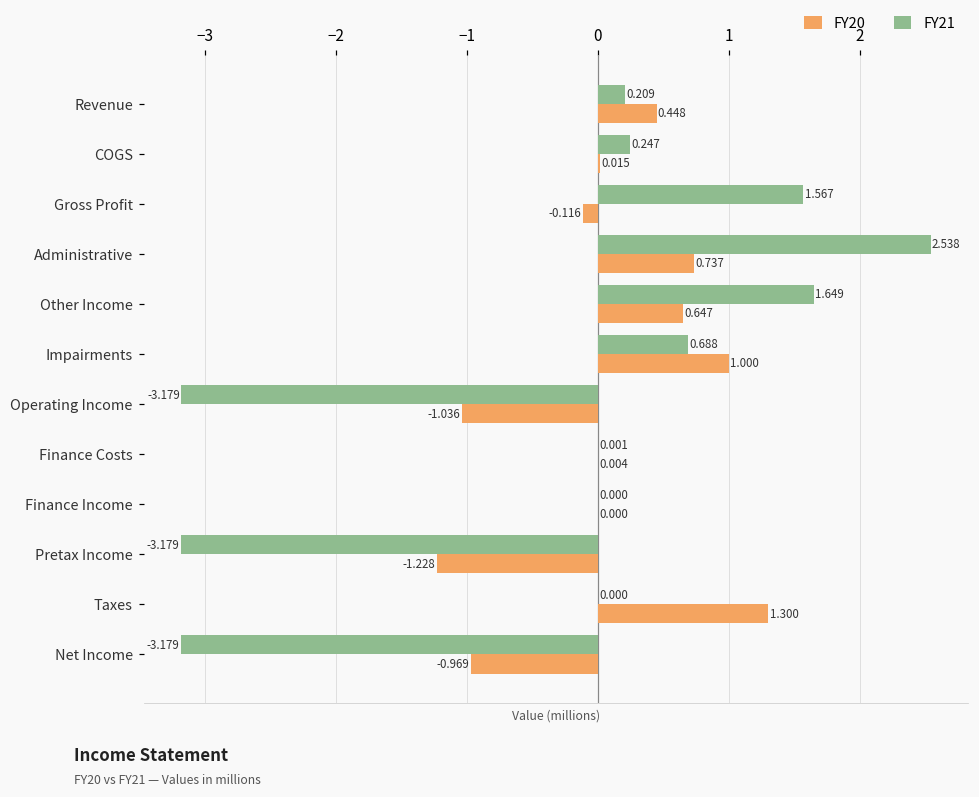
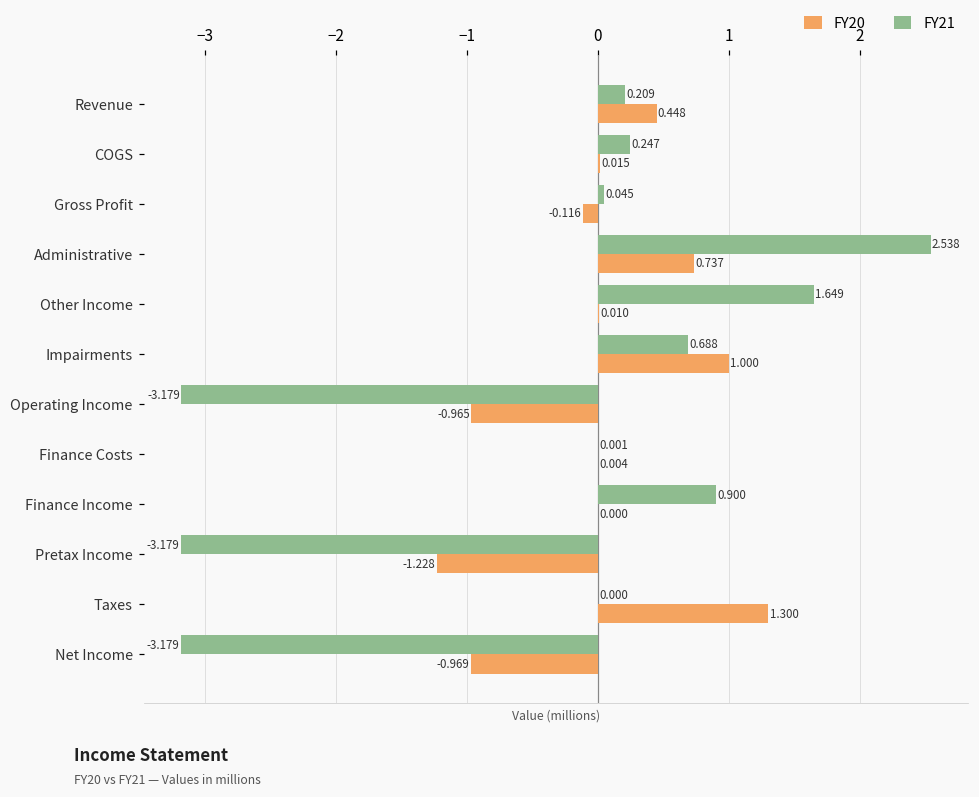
  {
    "FY20": {
      "Revenue": 0.448,
      "COGS": 0.015,
      "Gross Profit": -0.116,
      "Administrative": 0.737,
-     "Other Income": 0.647,
+     "Other Income": 0.010,
      "Impairments": 1.000,
-     "Operating Income": -1.036,
+     "Operating Income": -0.965,
      "Finance Costs": 0.004,
      "Finance Income": 0.000,
      "Pretax Income": -1.228,
      "Taxes": 1.300,
      "Net Income": -0.969
    },
    "FY21": {
      "Revenue": 0.209,
      "COGS": 0.247,
-     "Gross Profit": 1.567,
+     "Gross Profit": 0.045,
      "Administrative": 2.538,
      "Other Income": 1.649,
      "Impairments": 0.688,
      "Operating Income": -3.179,
      "Finance Costs": 0.001,
-     "Finance Income": 0.000,
+     "Finance Income": 0.900,
      "Pretax Income": -3.179,
      "Taxes": 0.000,
      "Net Income": -3.179
    }
  }
